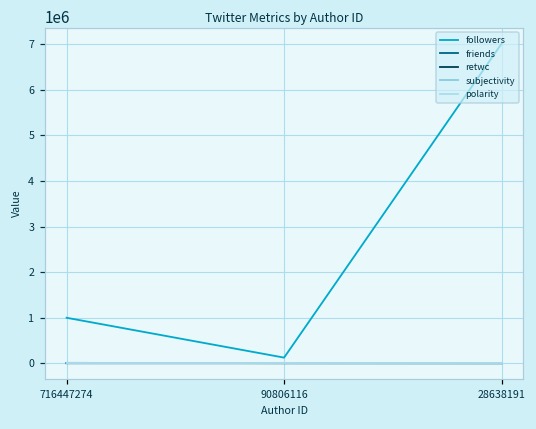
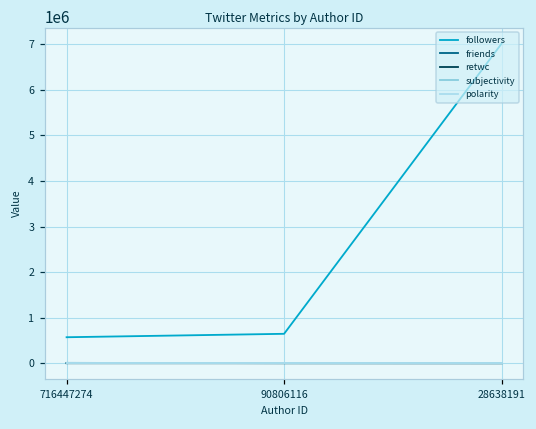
  {
    "followers": {
-     "716447274": 1000000,
-     "90806116": 100000
+     "716447274": 600000,
+     "90806116": 600000
    },
    "polarity": {
      "716447274": 0,
      "90806116": 0,
      "28638191": 0
    }
  }
